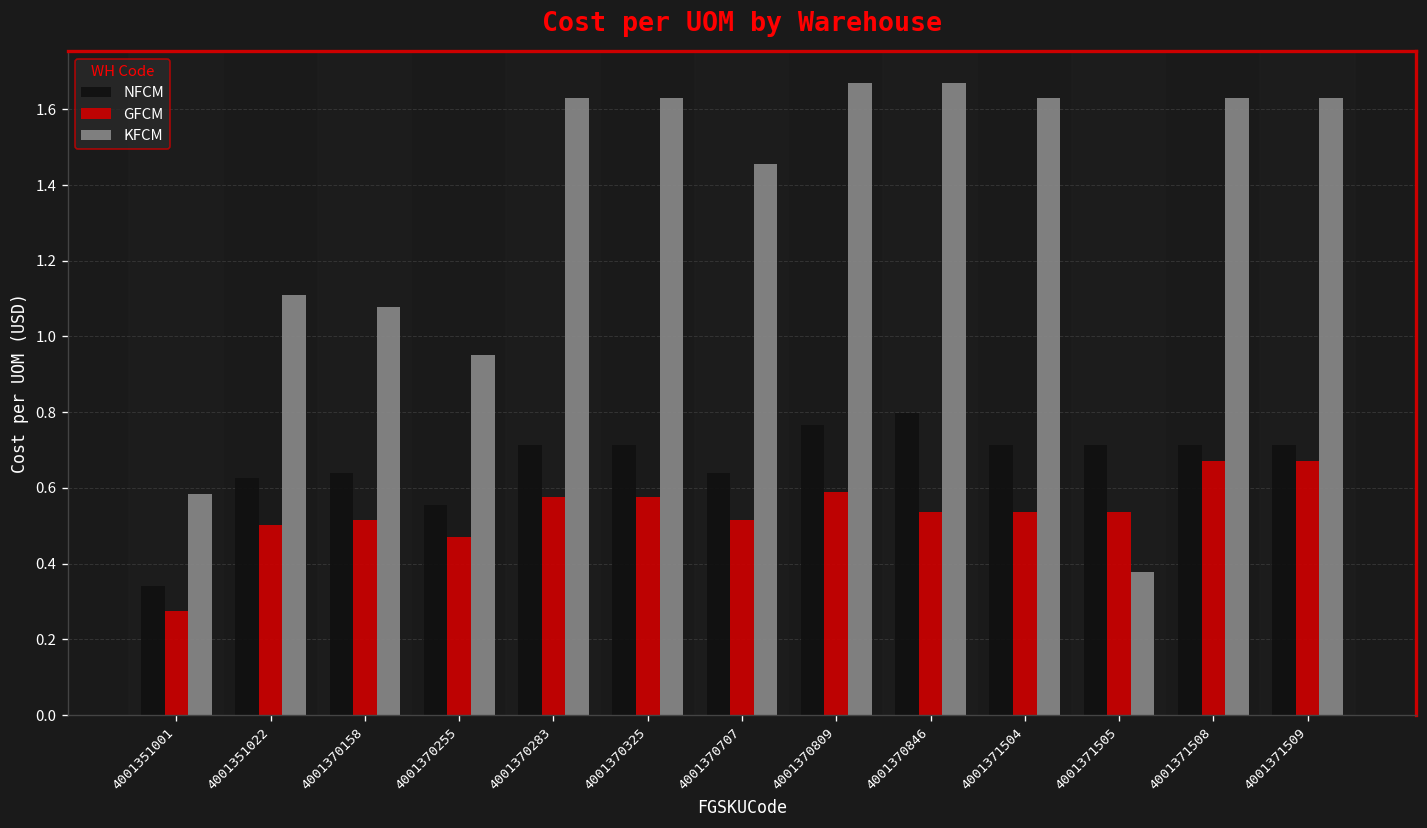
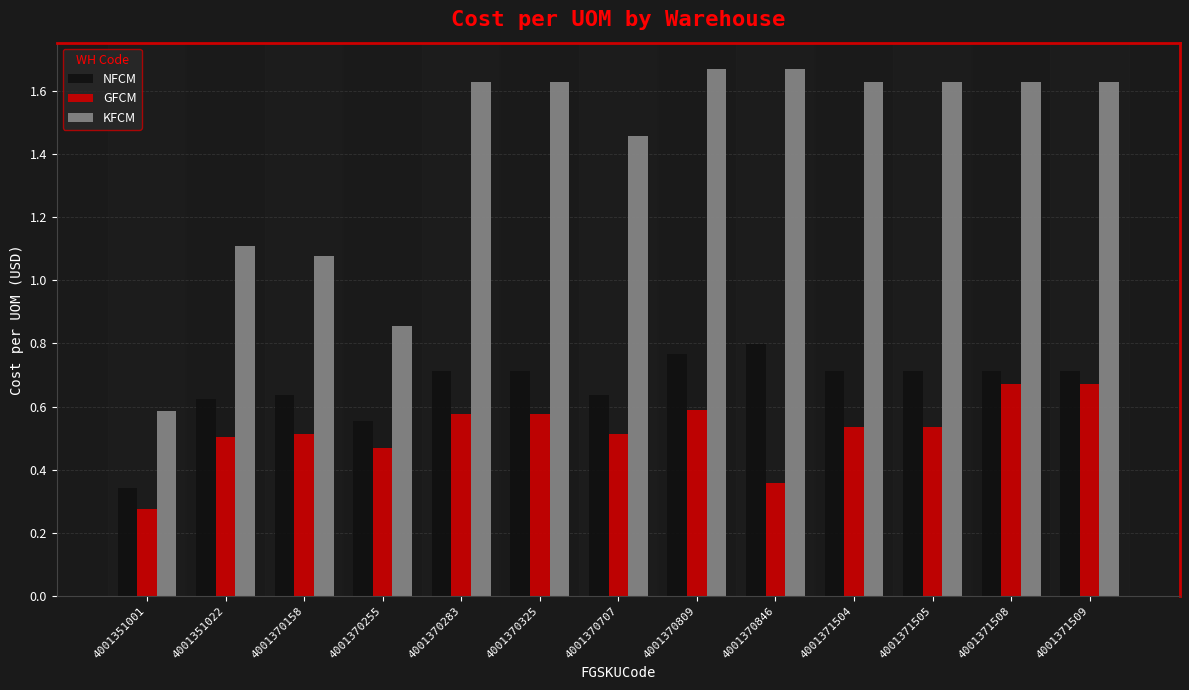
  {
    "NFCM": {
      "4001351001": 0.34,
      "4001351022": 0.63,
      "4001370158": 0.64,
      "4001370255": 0.56,
      "4001370283": 0.71,
      "4001370325": 0.71,
      "4001370707": 0.64,
      "4001370809": 0.77,
      "4001370846": 0.80,
      "4001371504": 0.71,
      "4001371505": 0.71,
      "4001371508": 0.71,
      "4001371509": 0.71
    },
    "GFCM": {
      "4001351001": 0.27,
      "4001351022": 0.50,
      "4001370158": 0.51,
      "4001370255": 0.47,
      "4001370283": 0.58,
      "4001370325": 0.58,
      "4001370707": 0.51,
      "4001370809": 0.59,
-     "4001370846": 0.54,
+     "4001370846": 0.36,
      "4001371504": 0.54,
      "4001371505": 0.54,
      "4001371508": 0.67,
      "4001371509": 0.67
    },
    "KFCM": {
      "4001351001": 0.59,
      "4001351022": 1.11,
      "4001370158": 1.08,
-     "4001370255": 0.95,
+     "4001370255": 0.85,
      "4001370283": 1.63,
      "4001370325": 1.63,
      "4001370707": 1.46,
      "4001370809": 1.67,
      "4001370846": 1.67,
      "4001371504": 1.63,
-     "4001371505": 0.38,
+     "4001371505": 1.63,
      "4001371508": 1.63,
      "4001371509": 1.63
    }
  }
